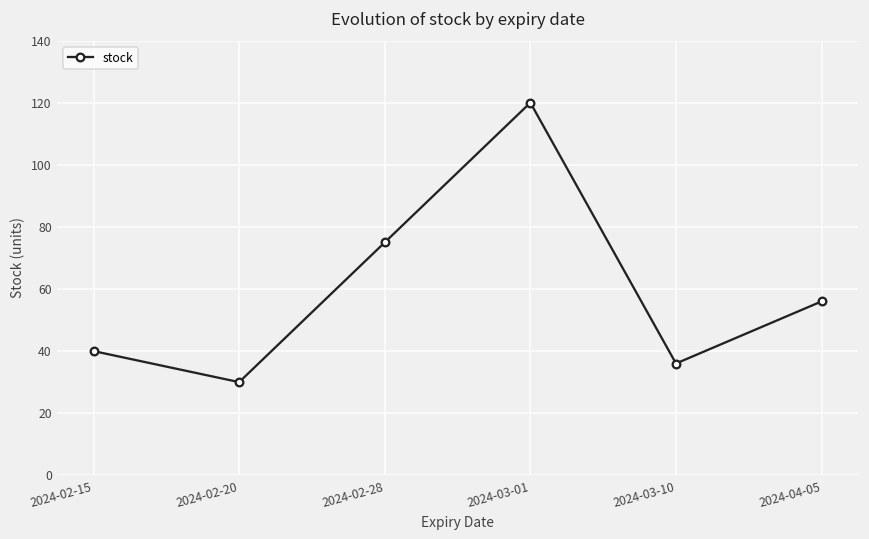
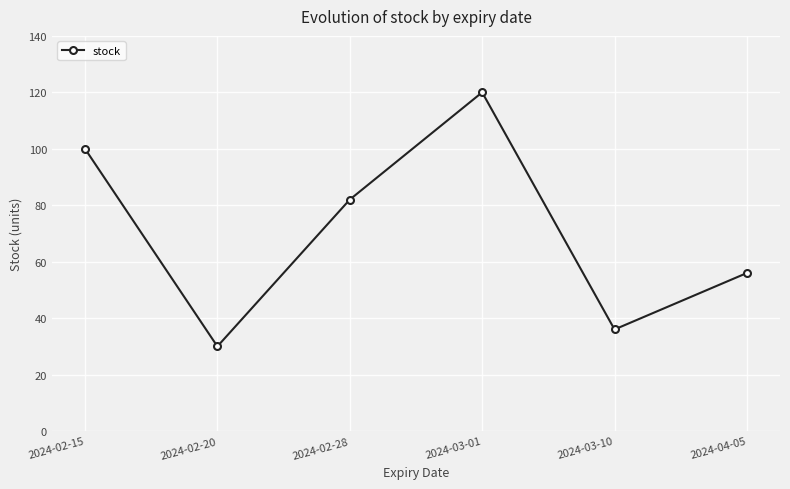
  {
-   "2024-02-15": 40,
+   "2024-02-15": 100,
    "2024-02-20": 30,
-   "2024-02-28": 75,
+   "2024-02-28": 82,
    "2024-03-01": 120,
    "2024-03-10": 36,
    "2024-04-05": 56
  }
